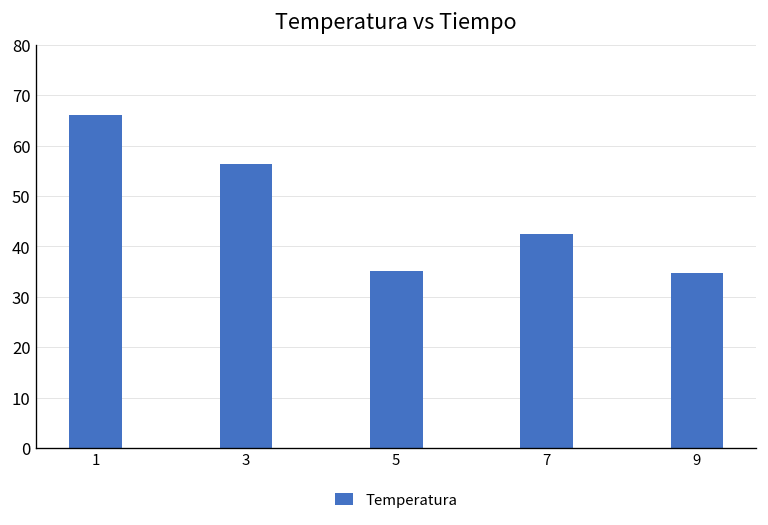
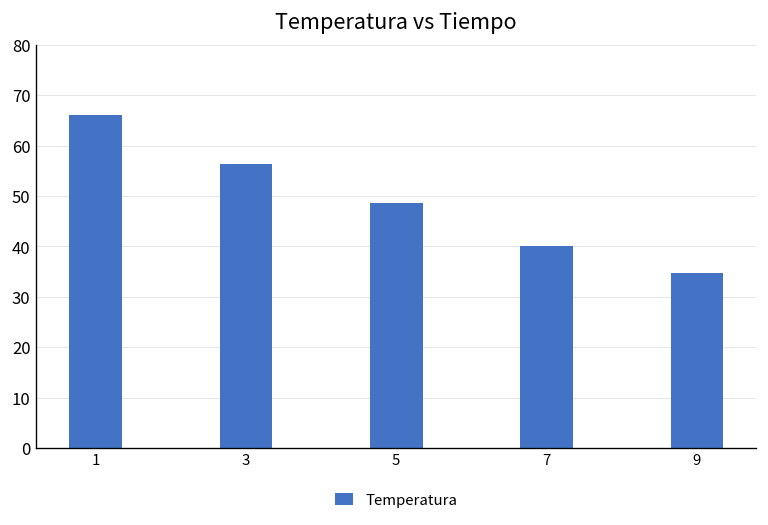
  {
    "1": 66,
    "3": 56,
-   "5": 35,
-   "7": 43,
+   "5": 49,
+   "7": 40,
    "9": 35
  }
